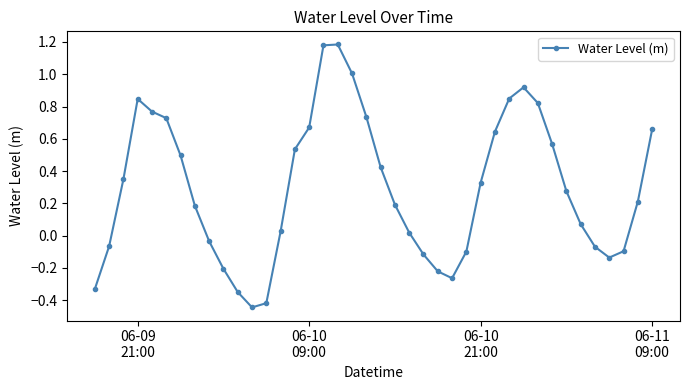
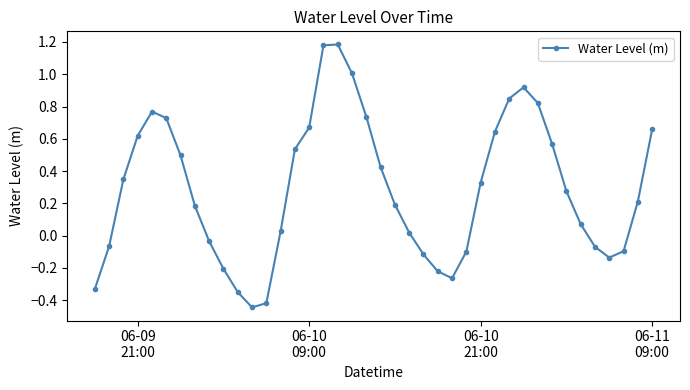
  {
-   "06-09 21:00": 0.85,
+   "06-09 21:00": 0.62,
    "06-10 09:00": 0.67,
    "06-10 21:00": 0.33,
    "06-11 09:00": 0.66
  }
